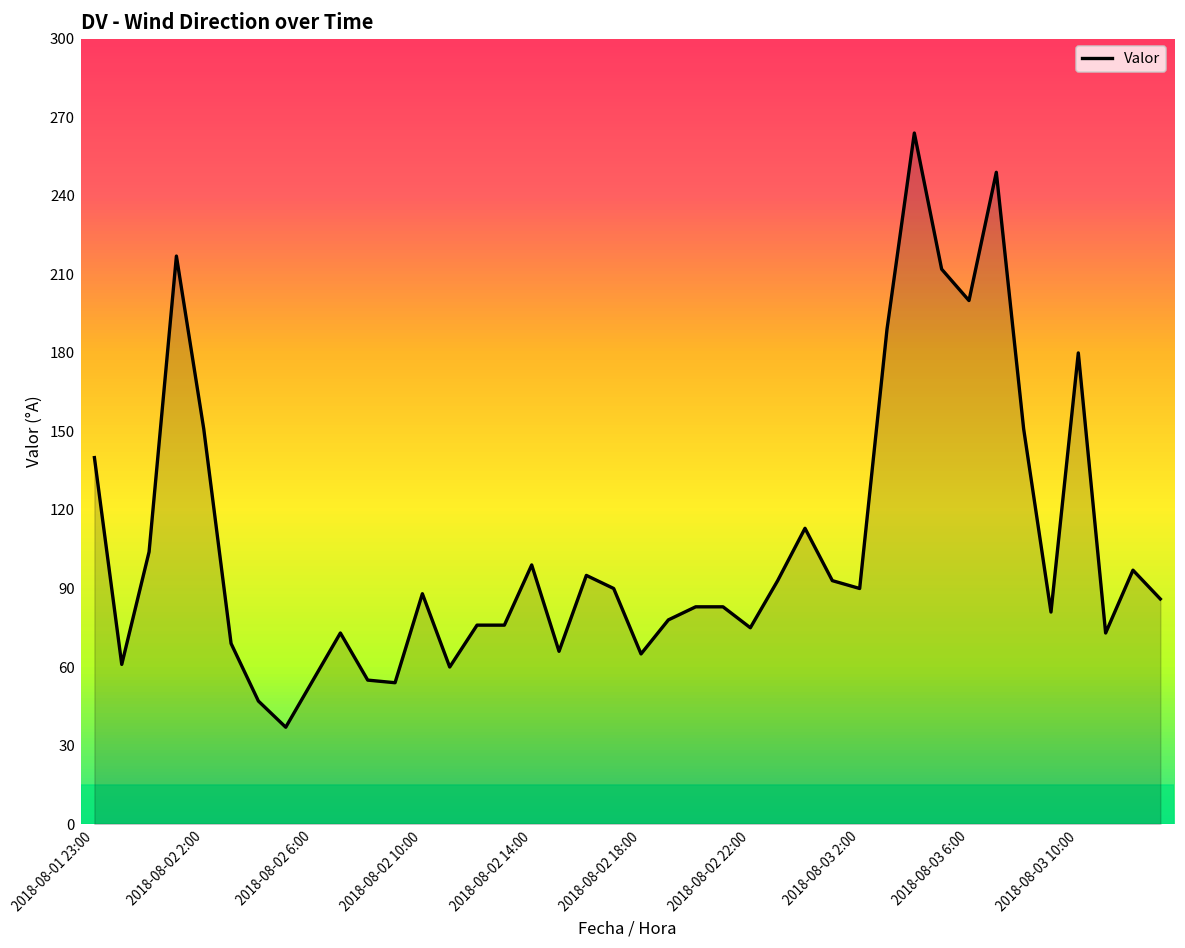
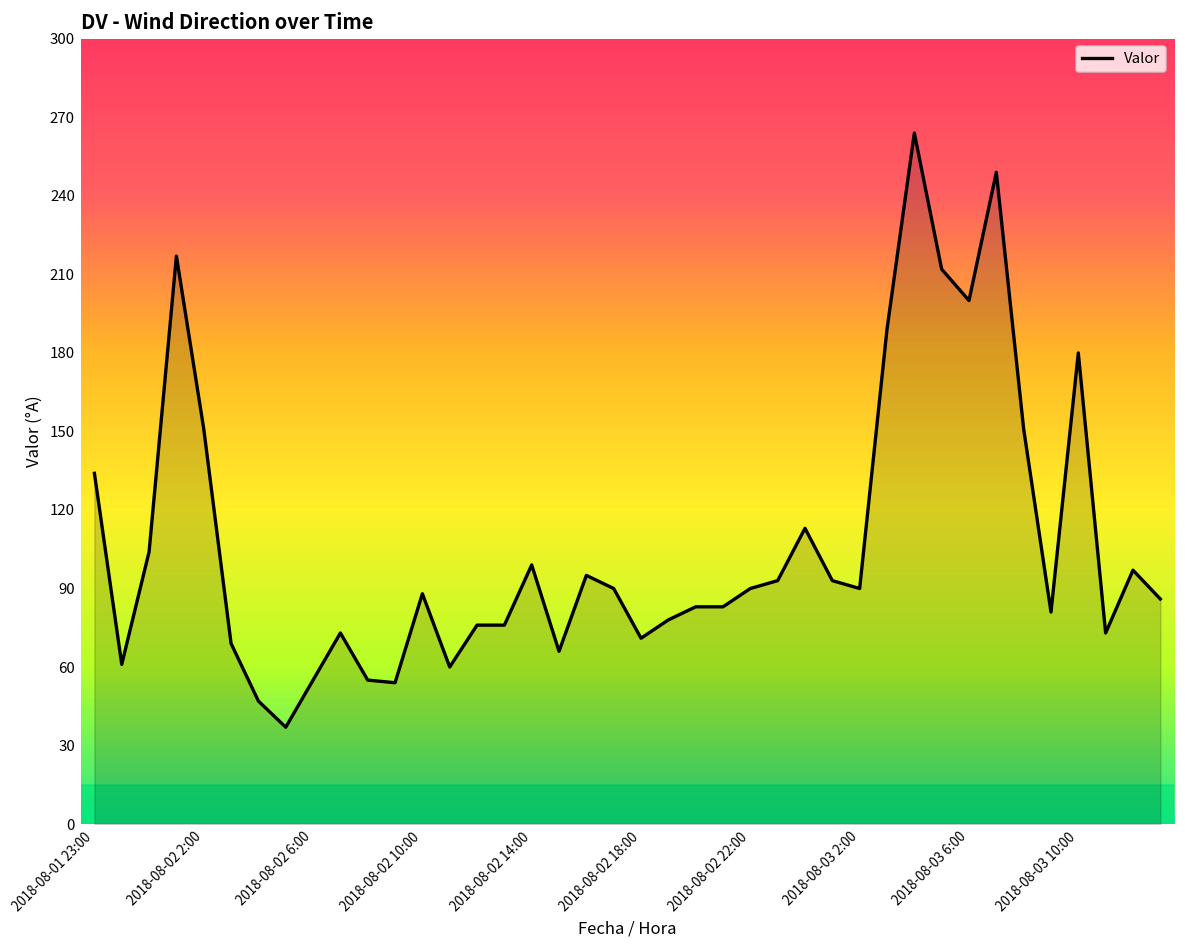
  {
-   "2018-08-01 23:00": 140,
+   "2018-08-01 23:00": 134,
    "2018-08-02 2:00": 151,
    "2018-08-02 6:00": 55,
    "2018-08-02 10:00": 88,
    "2018-08-02 14:00": 99,
-   "2018-08-02 18:00": 65,
-   "2018-08-02 22:00": 75,
+   "2018-08-02 18:00": 71,
+   "2018-08-02 22:00": 90,
    "2018-08-03 2:00": 90,
    "2018-08-03 6:00": 200,
    "2018-08-03 10:00": 180
  }
